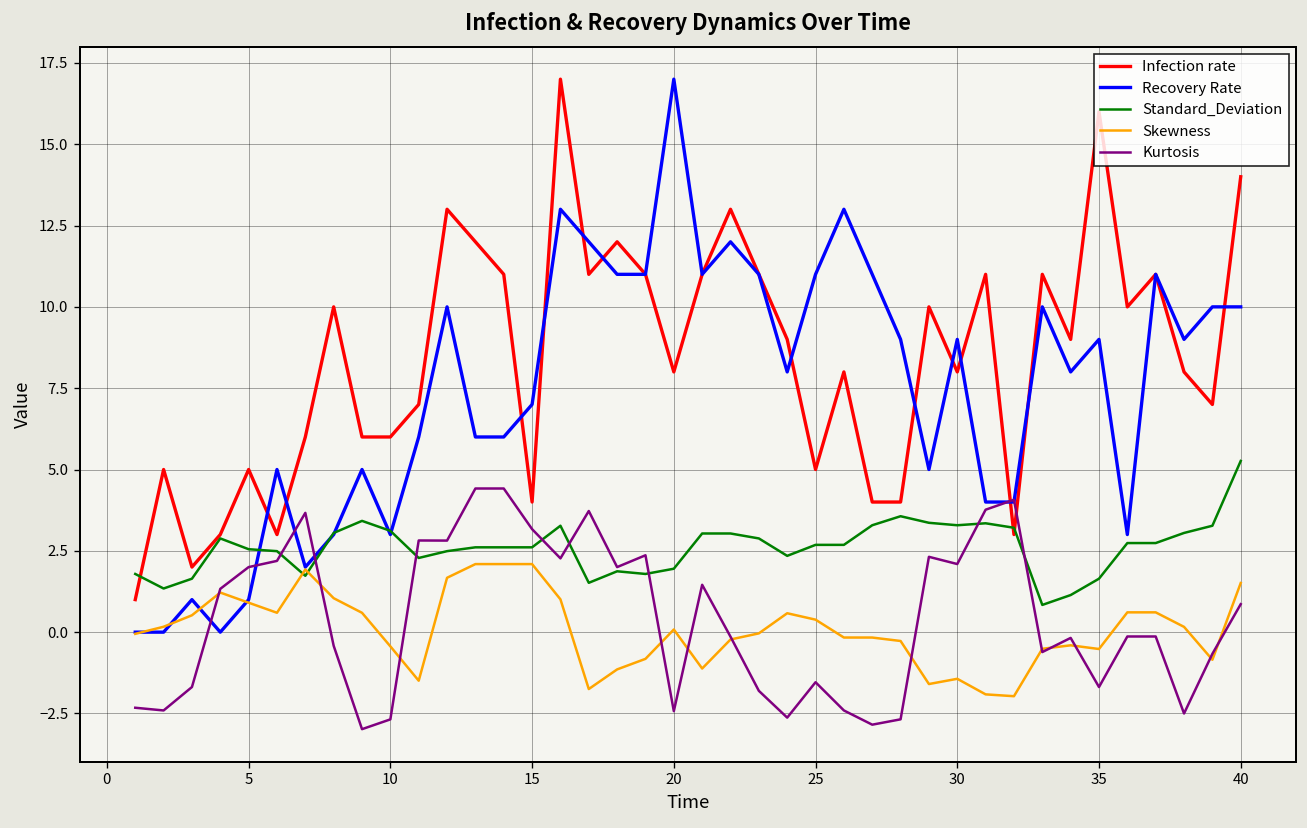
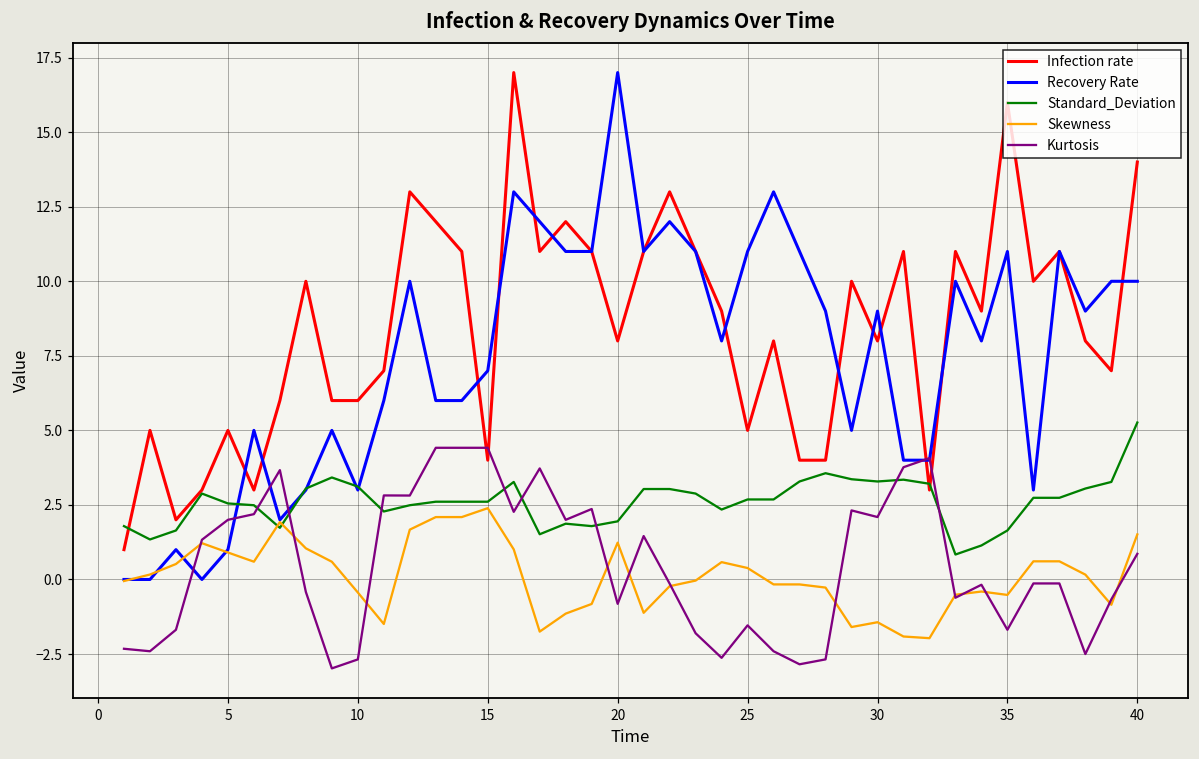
  {
    "Infection rate": {
      "5": 5.0,
      "10": 6.0,
      "15": 4.0,
      "20": 8.0,
      "25": 5.0,
      "30": 8.0,
      "40": 14.0
    },
    "Recovery Rate": {
      "5": 1,
      "10": 3,
      "15": 7,
      "20": 17,
      "25": 11,
      "30": 9,
-     "35": 9,
+     "35": 11,
      "40": 10
    },
    "Standard_Deviation": {
      "5": 2.5,
      "10": 3.1,
      "15": 2.6,
      "20": 1.9,
      "25": 2.7,
      "30": 3.3,
      "35": 1.6,
      "40": 5.3
    },
    "Skewness": {
      "5": 0.9,
      "10": -0.4,
-     "15": 2.1,
-     "20": 0.1,
+     "15": 2.4,
+     "20": 1.2,
      "25": 0.4,
      "30": -1.4,
      "35": -0.5,
      "40": 1.5
    },
    "Kurtosis": {
      "5": 2.0,
      "10": -2.7,
-     "15": 3.2,
-     "20": -2.4,
+     "15": 4.4,
+     "20": -0.8,
      "25": -1.5,
      "30": 2.1,
      "35": -1.7,
      "40": 0.9
    }
  }
